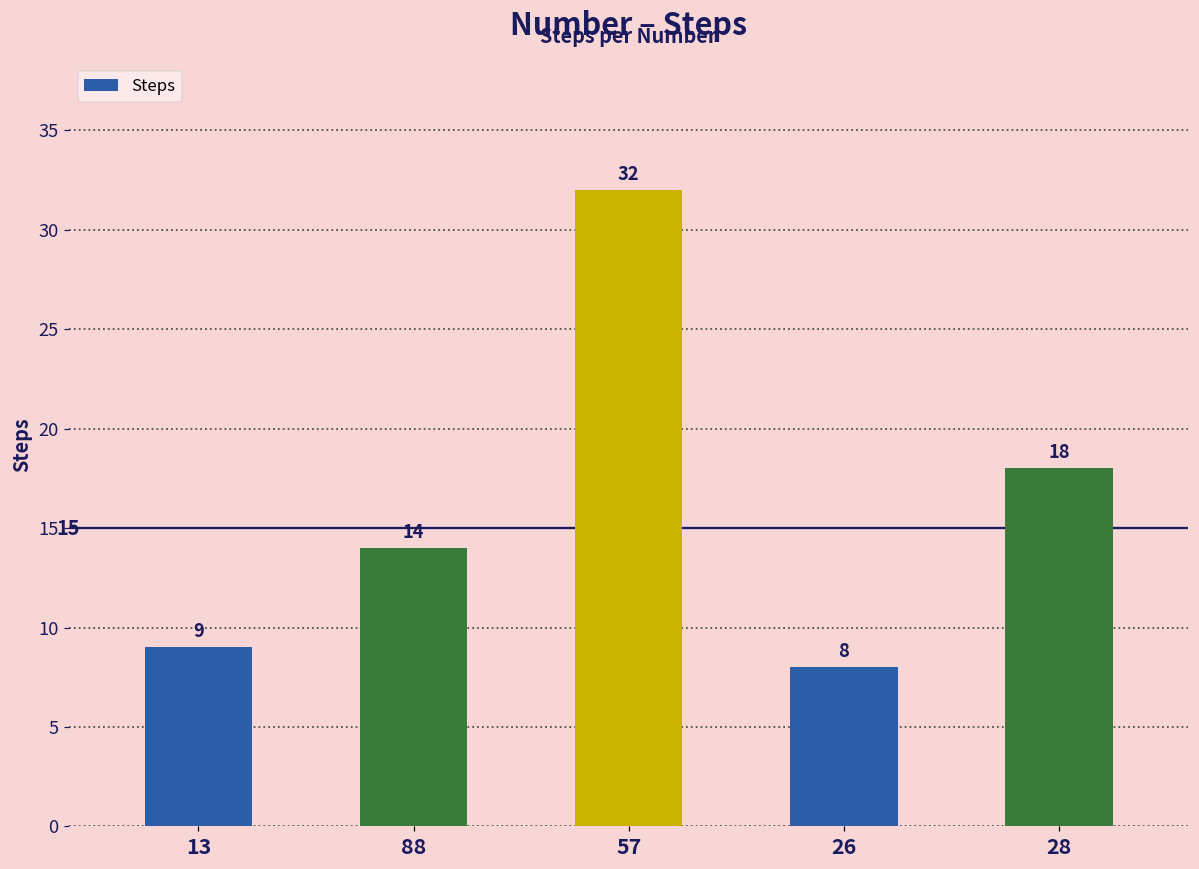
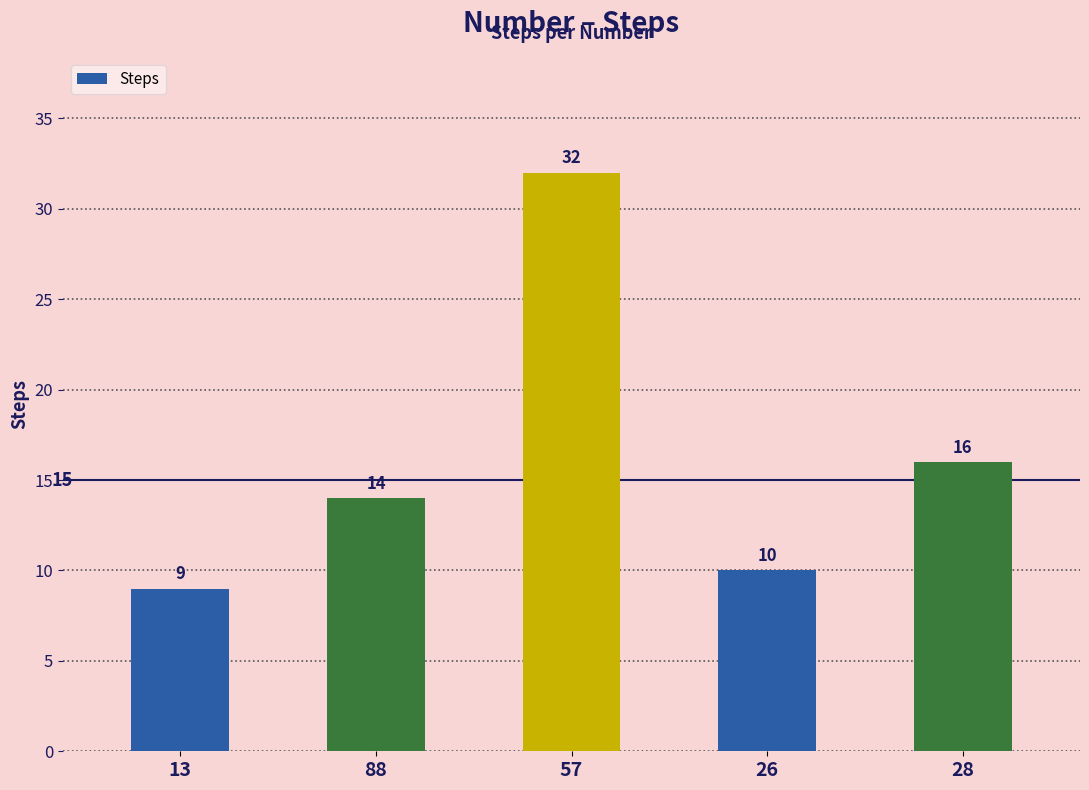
  {
    "13": 9,
    "88": 14,
    "57": 32,
-   "26": 8,
-   "28": 18
+   "26": 10,
+   "28": 16
  }
